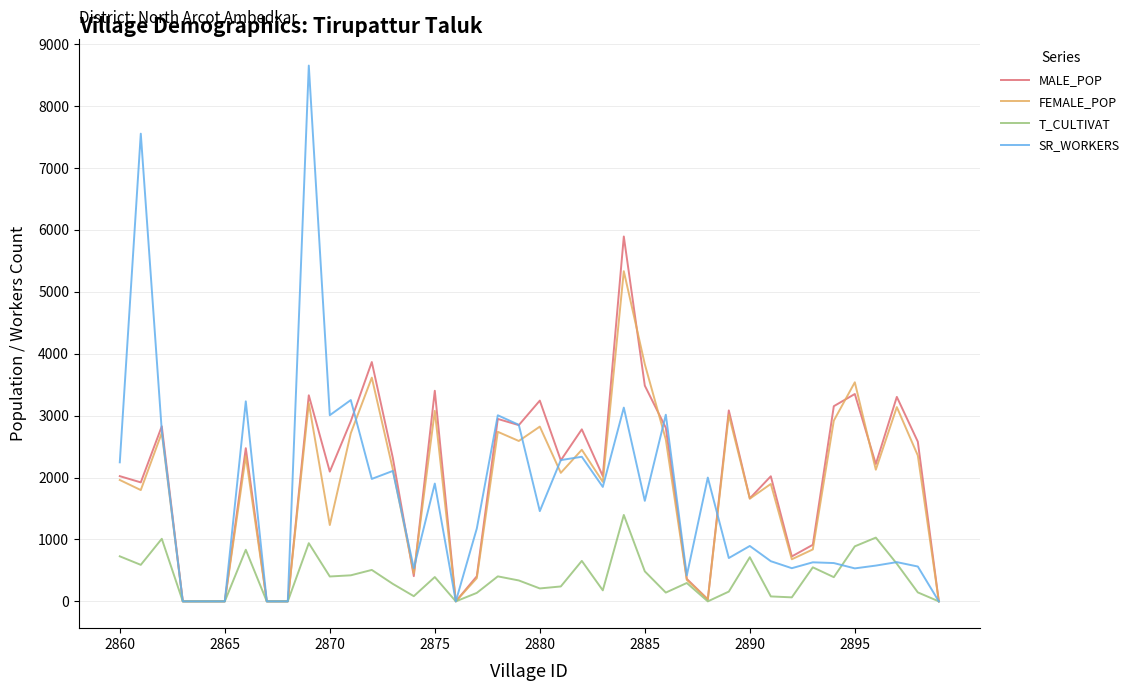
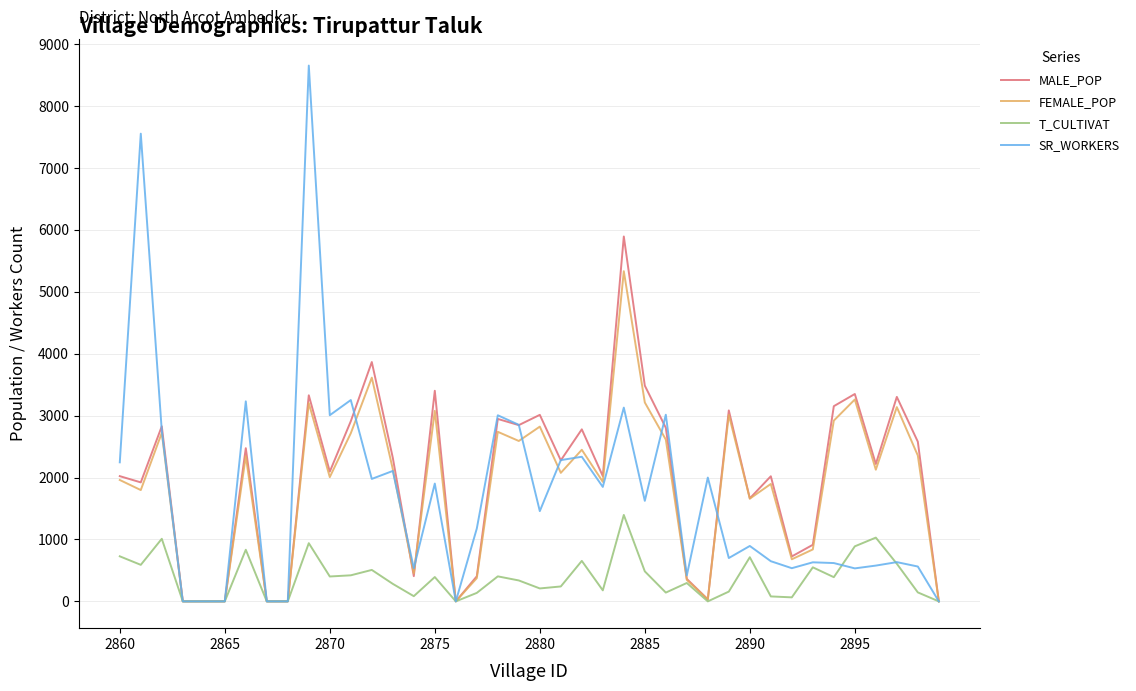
  {
    "MALE_POP": {
      "2860": 2000,
      "2870": 2100,
      "2875": 3400,
-     "2880": 3200,
+     "2880": 3000,
      "2885": 3500,
      "2895": 3400
    },
    "FEMALE_POP": {
      "2860": 2000,
-     "2870": 1200,
+     "2870": 2000,
      "2875": 3100,
      "2880": 2800,
-     "2885": 3800,
-     "2895": 3500
+     "2885": 3200,
+     "2895": 3300
    },
    "T_CULTIVAT": {
      "2860": 700,
      "2870": 400,
      "2875": 400,
      "2880": 200,
      "2885": 500,
      "2890": 700,
      "2895": 900
    },
    "SR_WORKERS": {
      "2860": 2200,
      "2870": 3000,
      "2875": 1900,
      "2880": 1500,
      "2885": 1600,
      "2890": 900,
      "2895": 500
    }
  }
